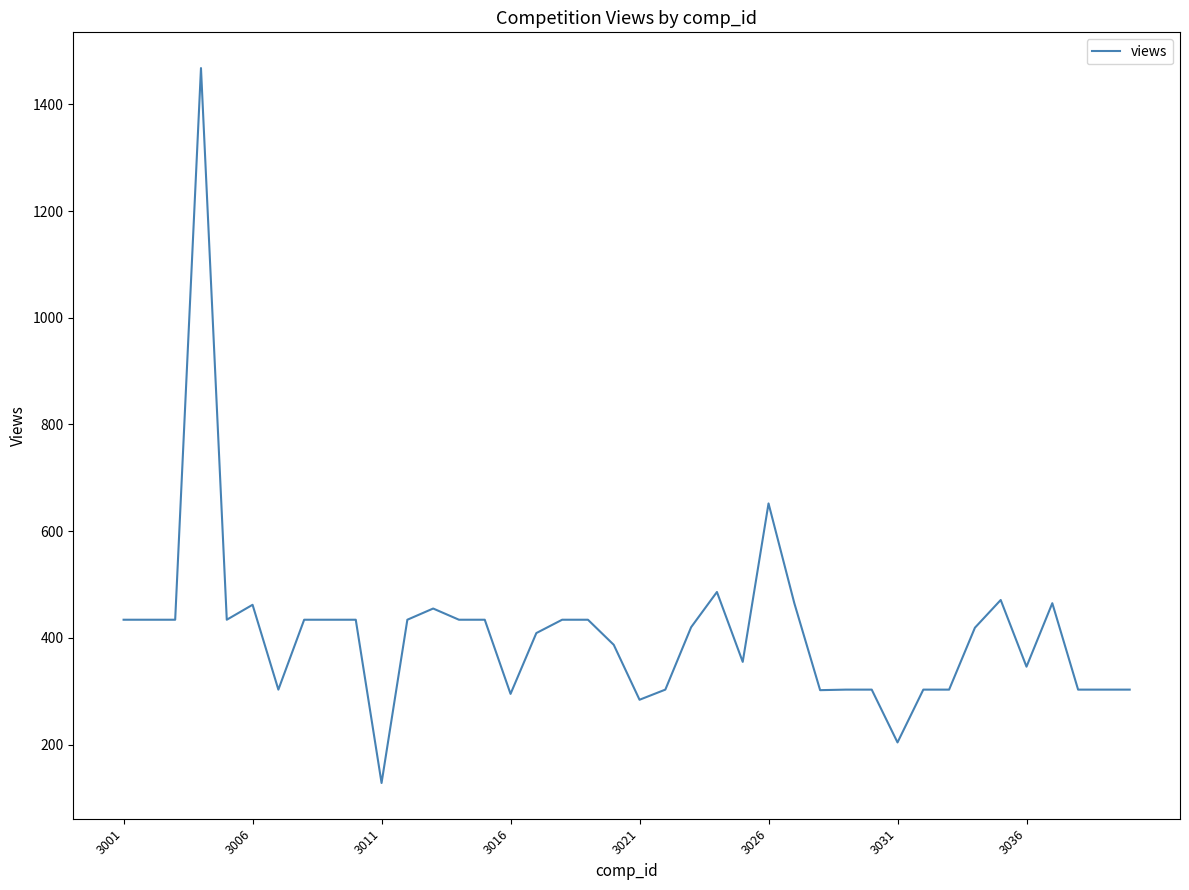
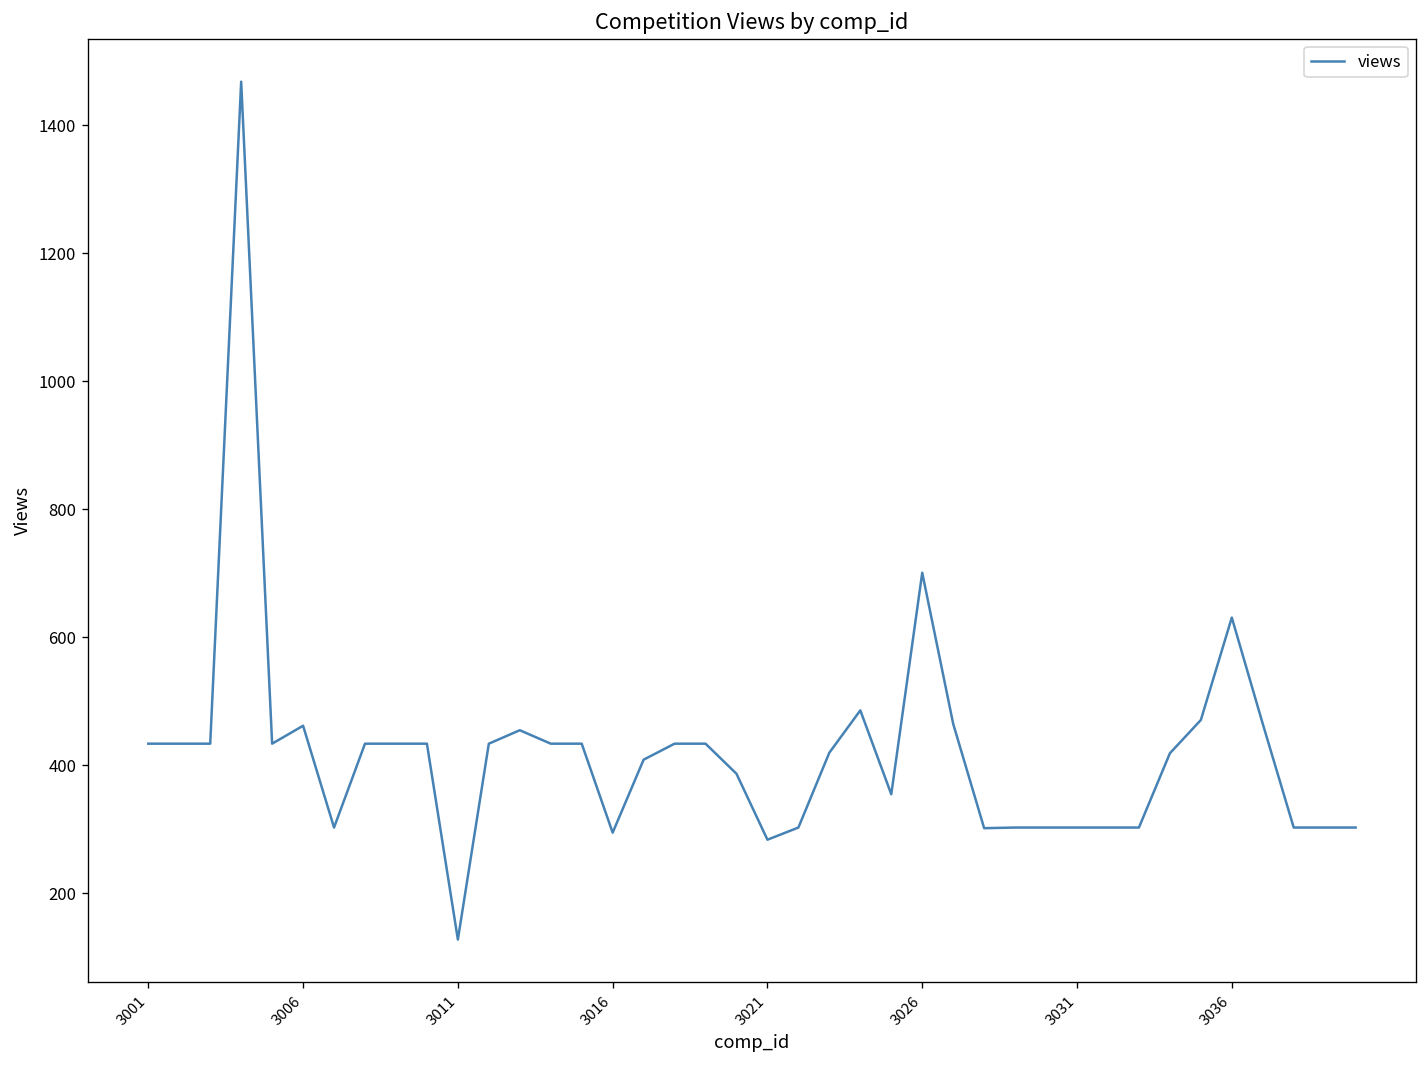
  {
    "3001": 430,
    "3006": 460,
    "3011": 130,
    "3016": 300,
    "3021": 280,
-   "3026": 650,
-   "3031": 200,
-   "3036": 350
+   "3026": 700,
+   "3031": 300,
+   "3036": 630
  }
